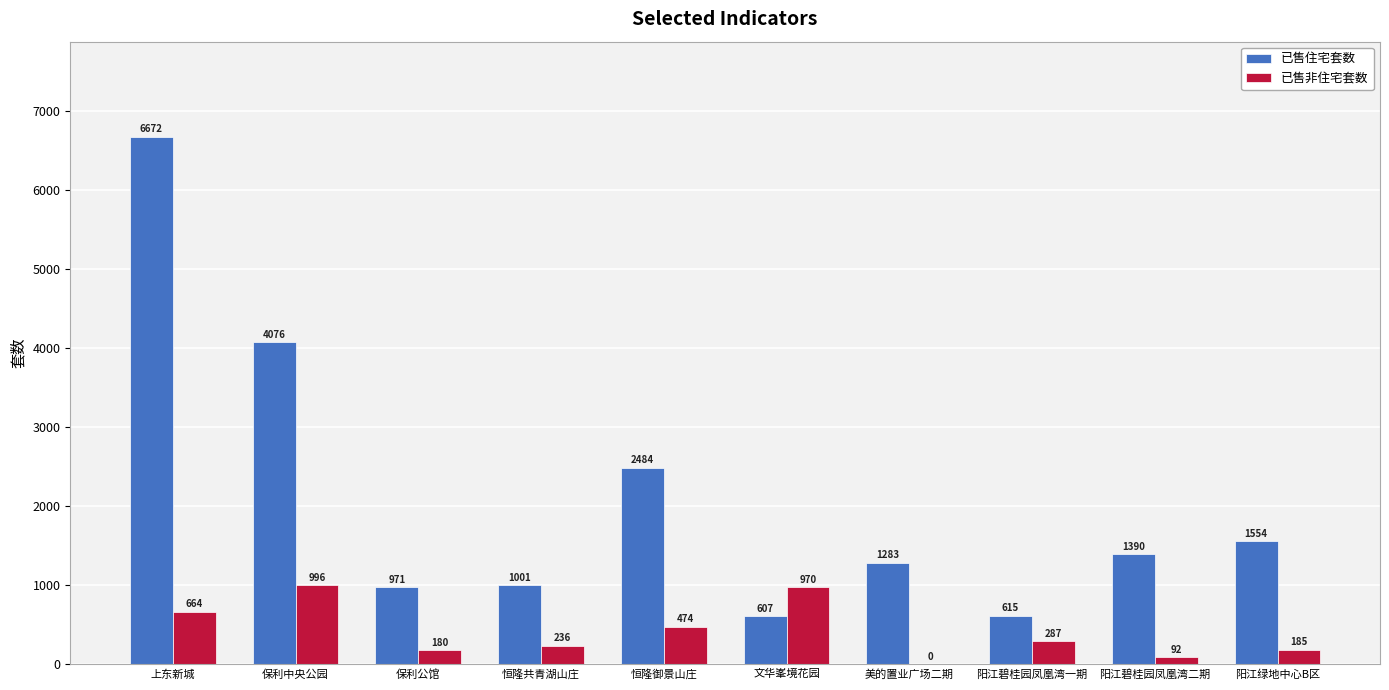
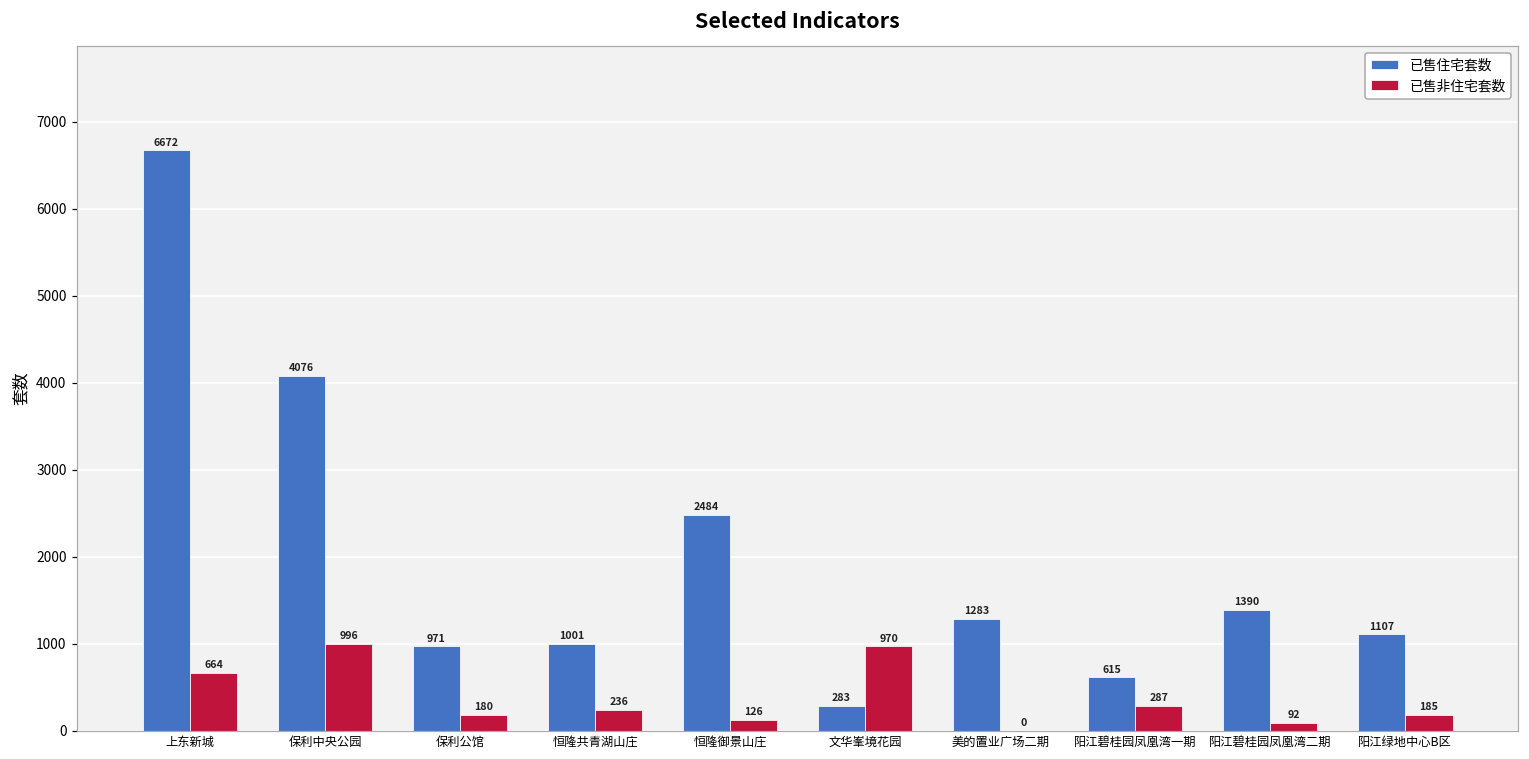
  {
    "已售住宅套数": {
      "上东新城": 6672,
      "保利中央公园": 4076,
      "保利公馆": 971,
      "恒隆共青湖山庄": 1001,
      "恒隆御景山庄": 2484,
-     "文华峯境花园": 607,
+     "文华峯境花园": 283,
      "美的置业广场二期": 1283,
      "阳江碧桂园凤凰湾一期": 615,
      "阳江碧桂园凤凰湾二期": 1390,
-     "阳江绿地中心B区": 1554
+     "阳江绿地中心B区": 1107
    },
    "已售非住宅套数": {
      "上东新城": 664,
      "保利中央公园": 996,
      "保利公馆": 180,
      "恒隆共青湖山庄": 236,
-     "恒隆御景山庄": 474,
+     "恒隆御景山庄": 126,
      "文华峯境花园": 970,
      "美的置业广场二期": 0,
      "阳江碧桂园凤凰湾一期": 287,
      "阳江碧桂园凤凰湾二期": 92,
      "阳江绿地中心B区": 185
    }
  }
